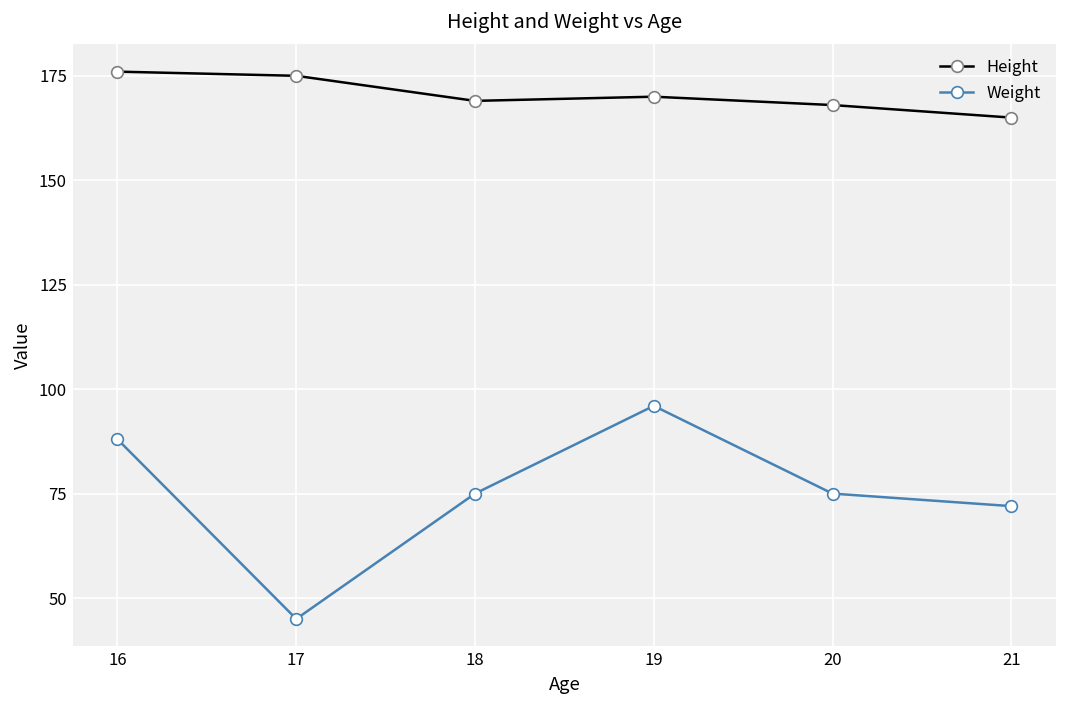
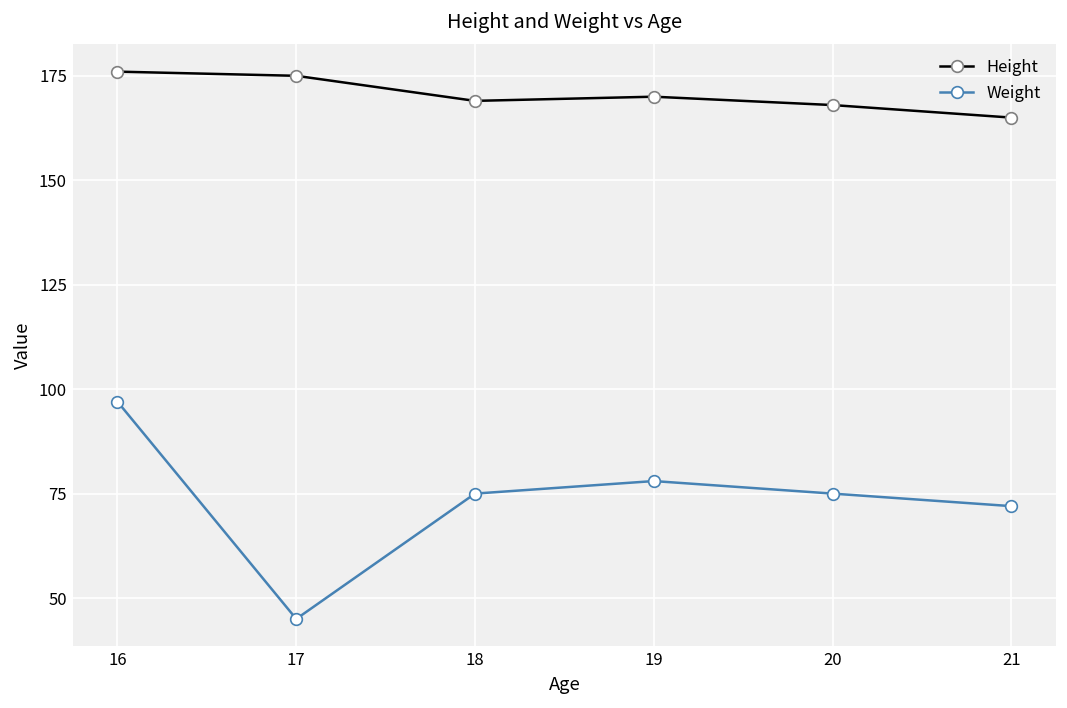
  {
    "Height": {
      "16": 176,
      "17": 175,
      "18": 169,
      "19": 170,
      "20": 168,
      "21": 165
    },
    "Weight": {
-     "16": 88,
+     "16": 97,
      "17": 45,
      "18": 75,
-     "19": 96,
+     "19": 78,
      "20": 75,
      "21": 72
    }
  }
